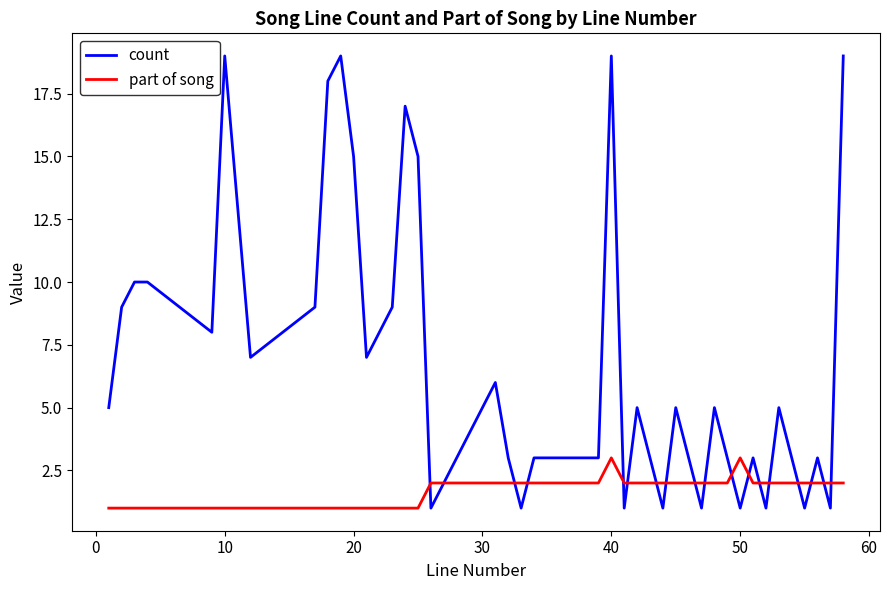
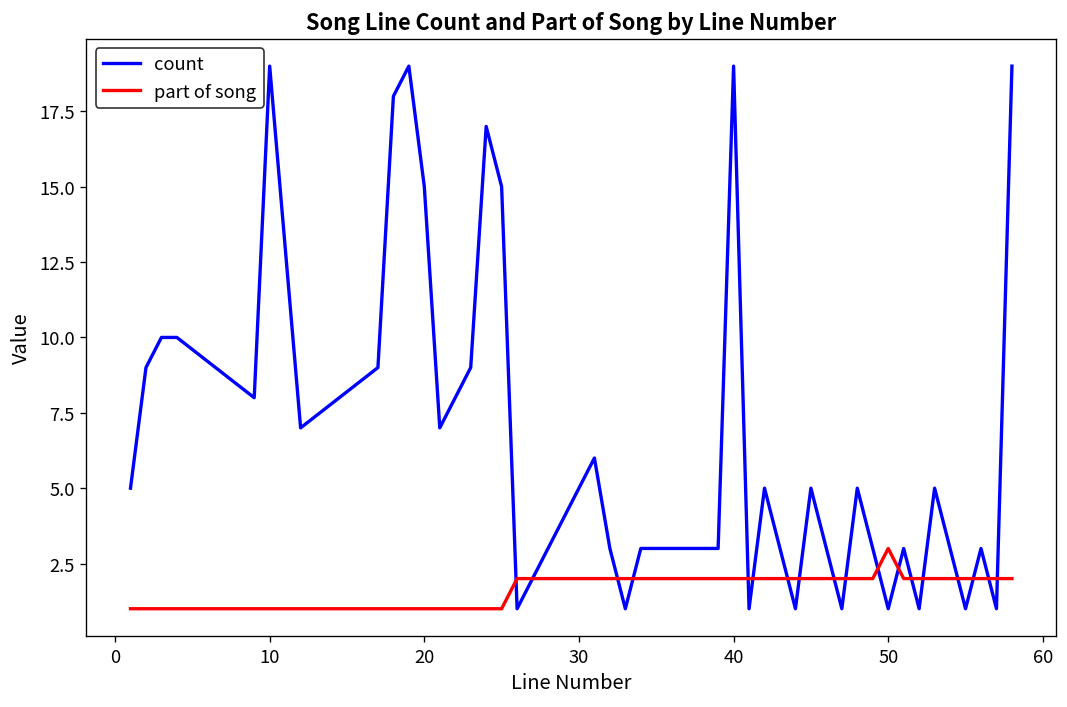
  {
    "count": {
      "10": 19,
      "20": 15,
      "40": 19,
      "50": 1
    },
    "part of song": {
      "10": 1,
      "20": 1,
-     "40": 3,
+     "40": 2,
      "50": 3
    }
  }
